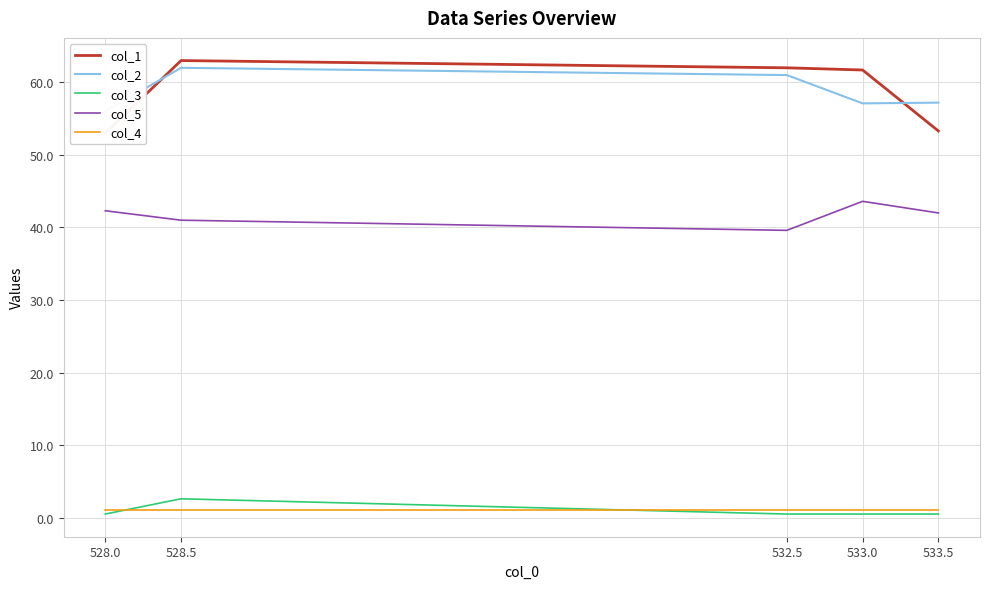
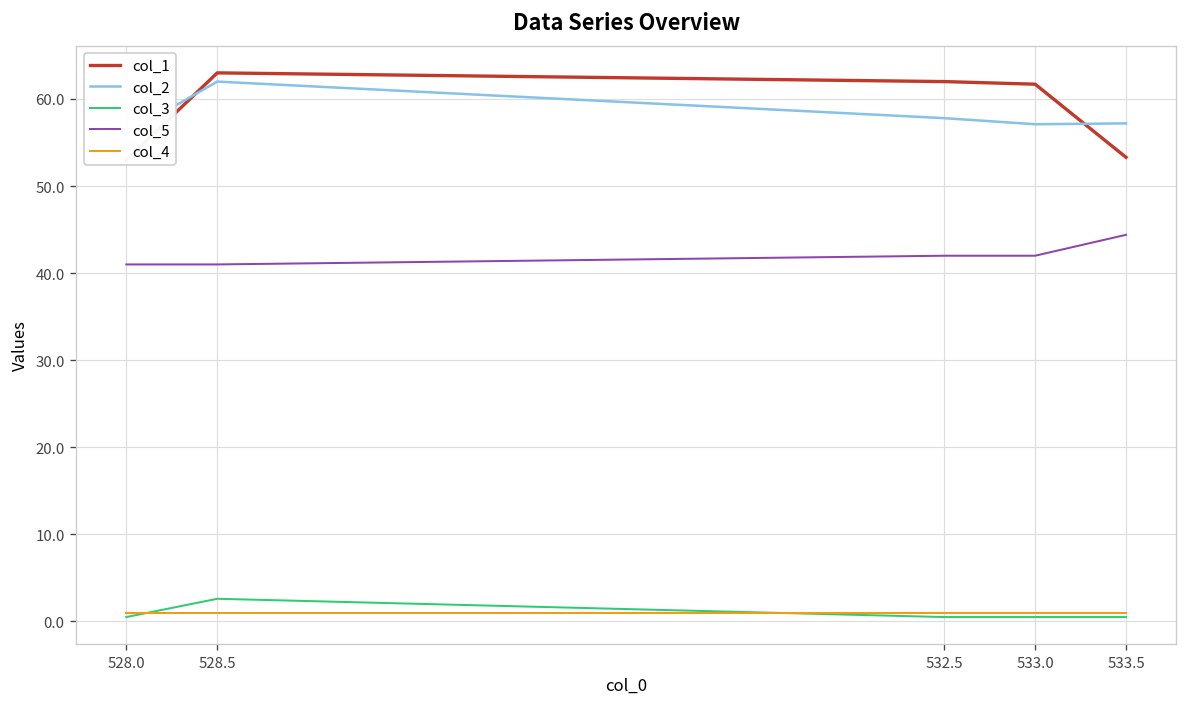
  {
    "col_1": {
      "528.5": 63,
      "532.5": 62,
      "533.0": 62,
      "533.5": 53
    },
    "col_2": {
      "528.5": 62,
-     "532.5": 61,
+     "532.5": 58,
      "533.0": 57,
      "533.5": 57
    },
    "col_3": {
      "528.0": 1,
      "528.5": 3,
      "532.5": 1,
      "533.0": 1,
      "533.5": 1
    },
    "col_5": {
-     "528.0": 42,
+     "528.0": 41,
      "528.5": 41,
-     "532.5": 40,
-     "533.0": 44,
-     "533.5": 42
+     "532.5": 42,
+     "533.0": 42,
+     "533.5": 44
    },
    "col_4": {
      "528.0": 1,
      "528.5": 1,
      "532.5": 1,
      "533.0": 1,
      "533.5": 1
    }
  }
